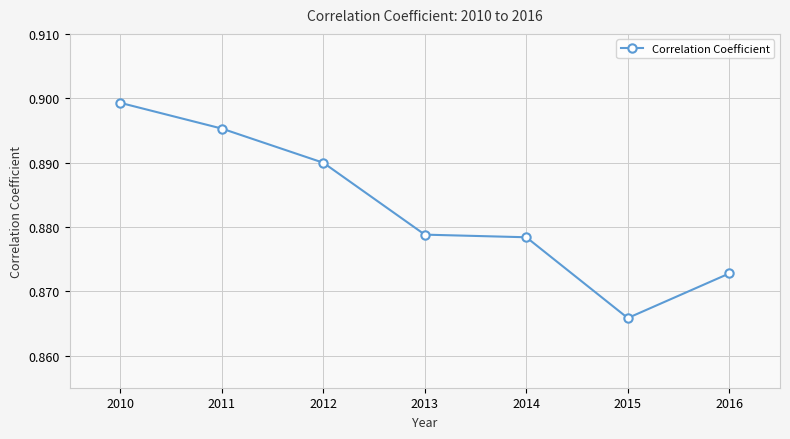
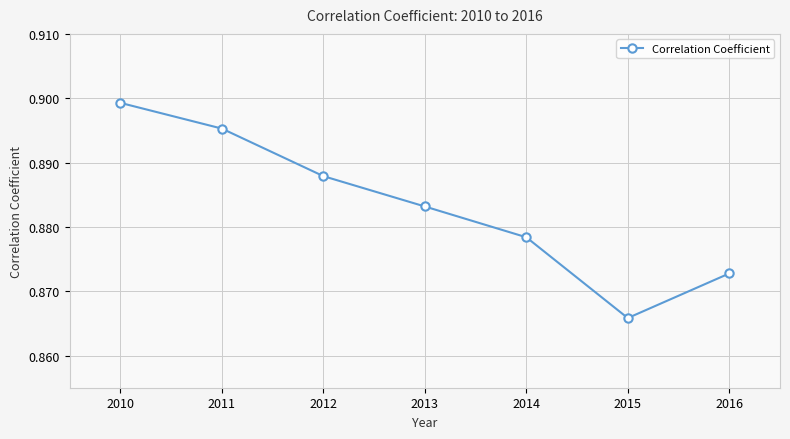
  {
    "2010": 0.899,
    "2011": 0.895,
-   "2012": 0.890,
-   "2013": 0.879,
+   "2012": 0.888,
+   "2013": 0.883,
    "2014": 0.878,
    "2015": 0.866,
    "2016": 0.873
  }
